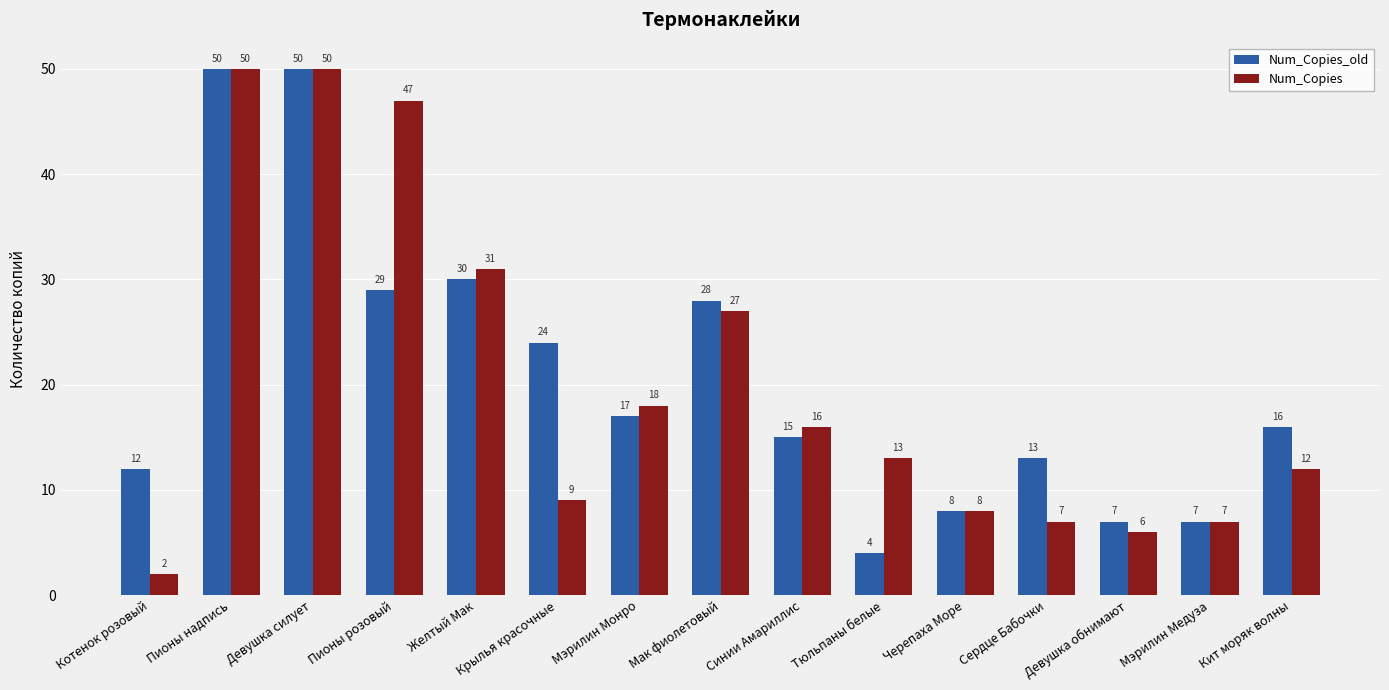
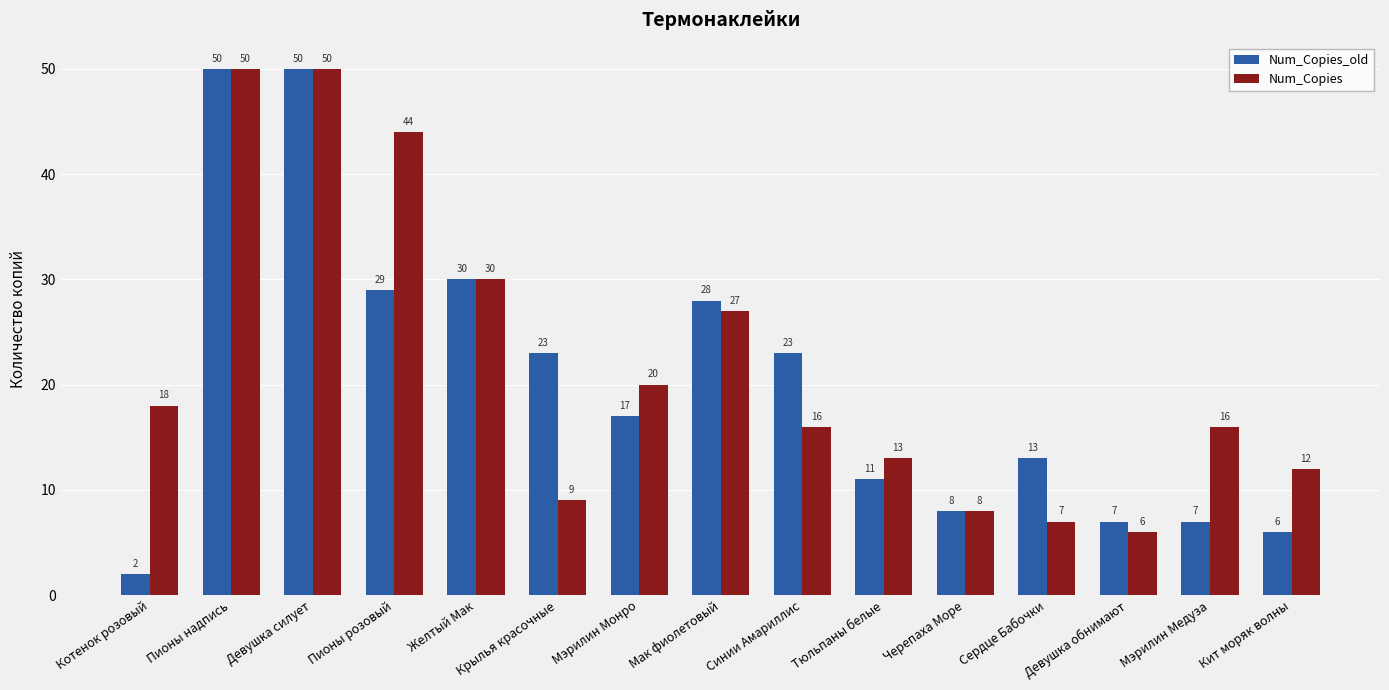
  {
    "Num_Copies_old": {
-     "Котенок розовый": 12,
+     "Котенок розовый": 2,
      "Пионы надпись": 50,
      "Девушка силует": 50,
      "Пионы розовый": 29,
      "Желтый Мак": 30,
-     "Крылья красочные": 24,
+     "Крылья красочные": 23,
      "Мэрилин Монро": 17,
      "Мак фиолетовый": 28,
-     "Синии Амариллис": 15,
-     "Тюльпаны белые": 4,
+     "Синии Амариллис": 23,
+     "Тюльпаны белые": 11,
      "Черепаха Море": 8,
      "Сердце Бабочки": 13,
      "Девушка обнимают": 7,
      "Мэрилин Медуза": 7,
-     "Кит моряк волны": 16
+     "Кит моряк волны": 6
    },
    "Num_Copies": {
-     "Котенок розовый": 2,
+     "Котенок розовый": 18,
      "Пионы надпись": 50,
      "Девушка силует": 50,
-     "Пионы розовый": 47,
-     "Желтый Мак": 31,
+     "Пионы розовый": 44,
+     "Желтый Мак": 30,
      "Крылья красочные": 9,
-     "Мэрилин Монро": 18,
+     "Мэрилин Монро": 20,
      "Мак фиолетовый": 27,
      "Синии Амариллис": 16,
      "Тюльпаны белые": 13,
      "Черепаха Море": 8,
      "Сердце Бабочки": 7,
      "Девушка обнимают": 6,
-     "Мэрилин Медуза": 7,
+     "Мэрилин Медуза": 16,
      "Кит моряк волны": 12
    }
  }
